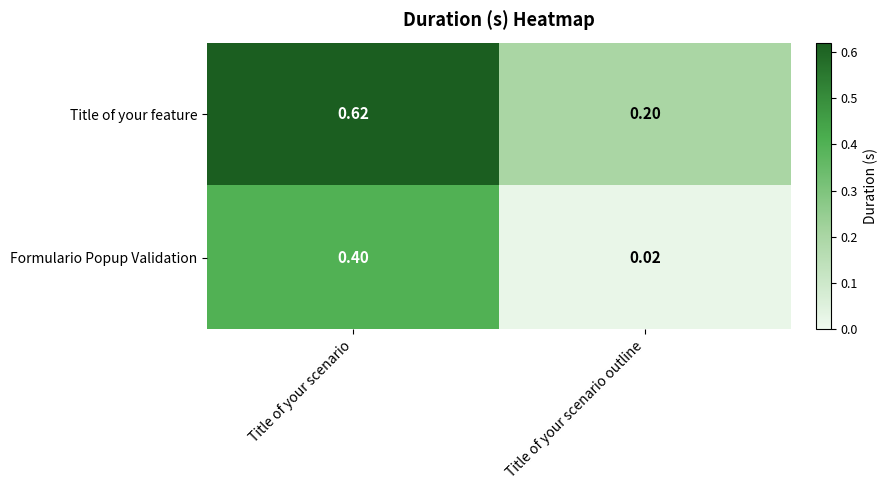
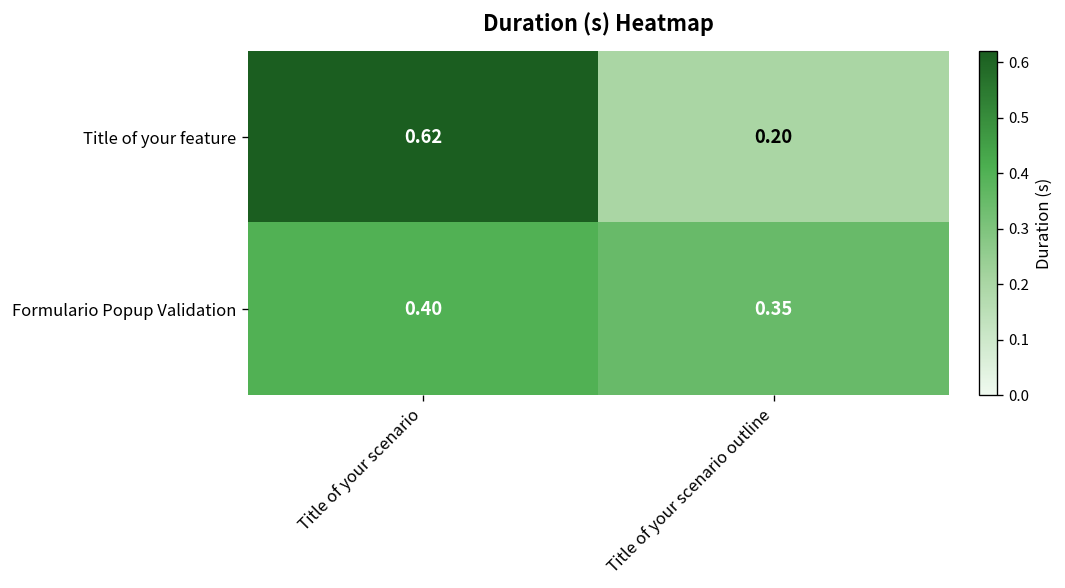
  {
    "Title of your feature": {
      "Title of your scenario": 0.62,
      "Title of your scenario outline": 0.20
    },
    "Formulario Popup Validation": {
      "Title of your scenario": 0.40,
-     "Title of your scenario outline": 0.02
+     "Title of your scenario outline": 0.35
    }
  }
